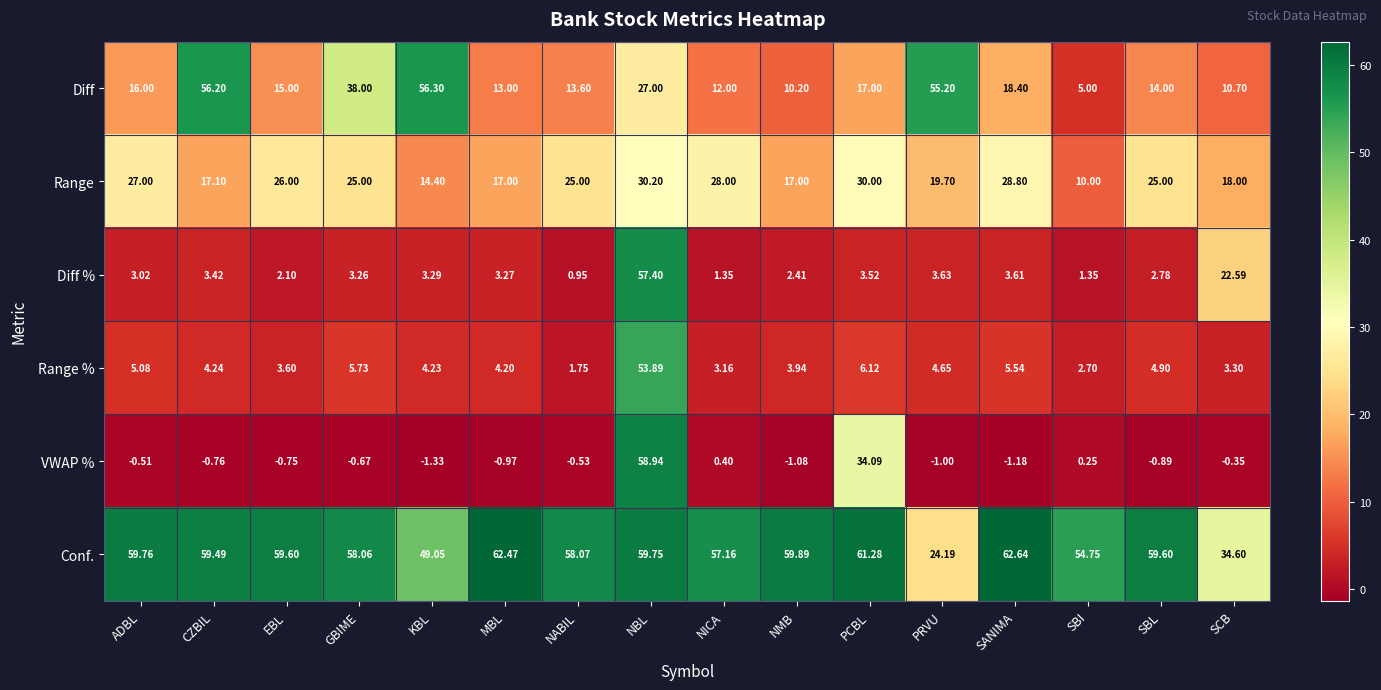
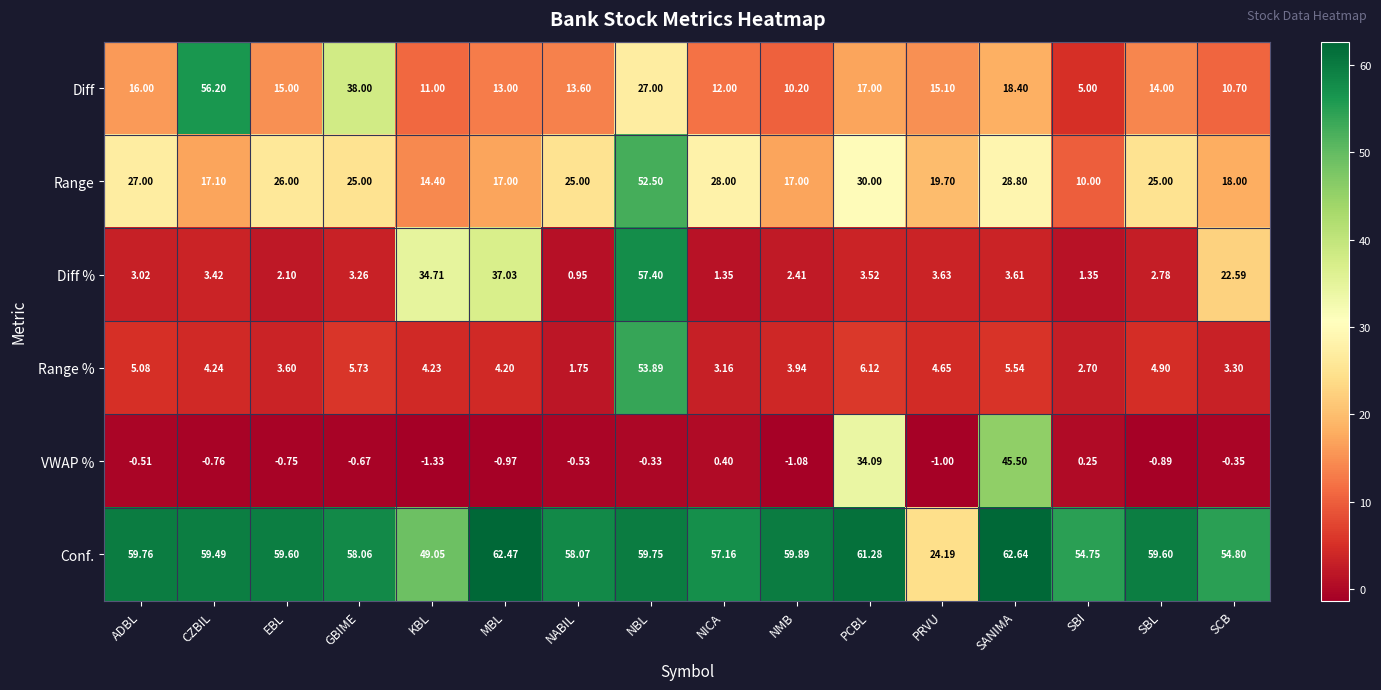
  {
    "Diff": {
      "ADBL": 16.00,
      "CZBIL": 56.20,
      "EBL": 15.00,
      "GBIME": 38.00,
-     "KBL": 56.30,
+     "KBL": 11.00,
      "MBL": 13.00,
      "NABIL": 13.60,
      "NBL": 27.00,
      "NICA": 12.00,
      "NMB": 10.20,
      "PCBL": 17.00,
-     "PRVU": 55.20,
+     "PRVU": 15.10,
      "SANIMA": 18.40,
      "SBI": 5.00,
      "SBL": 14.00,
      "SCB": 10.70
    },
    "Range": {
      "ADBL": 27.00,
      "CZBIL": 17.10,
      "EBL": 26.00,
      "GBIME": 25.00,
      "KBL": 14.40,
      "MBL": 17.00,
      "NABIL": 25.00,
-     "NBL": 30.20,
+     "NBL": 52.50,
      "NICA": 28.00,
      "NMB": 17.00,
      "PCBL": 30.00,
      "PRVU": 19.70,
      "SANIMA": 28.80,
      "SBI": 10.00,
      "SBL": 25.00,
      "SCB": 18.00
    },
    "Diff %": {
      "ADBL": 3.02,
      "CZBIL": 3.42,
      "EBL": 2.10,
      "GBIME": 3.26,
-     "KBL": 3.29,
-     "MBL": 3.27,
+     "KBL": 34.71,
+     "MBL": 37.03,
      "NABIL": 0.95,
      "NBL": 57.40,
      "NICA": 1.35,
      "NMB": 2.41,
      "PCBL": 3.52,
      "PRVU": 3.63,
      "SANIMA": 3.61,
      "SBI": 1.35,
      "SBL": 2.78,
      "SCB": 22.59
    },
    "Range %": {
      "ADBL": 5.08,
      "CZBIL": 4.24,
      "EBL": 3.60,
      "GBIME": 5.73,
      "KBL": 4.23,
      "MBL": 4.20,
      "NABIL": 1.75,
      "NBL": 53.89,
      "NICA": 3.16,
      "NMB": 3.94,
      "PCBL": 6.12,
      "PRVU": 4.65,
      "SANIMA": 5.54,
      "SBI": 2.70,
      "SBL": 4.90,
      "SCB": 3.30
    },
    "VWAP %": {
      "ADBL": -0.51,
      "CZBIL": -0.76,
      "EBL": -0.75,
      "GBIME": -0.67,
      "KBL": -1.33,
      "MBL": -0.97,
      "NABIL": -0.53,
-     "NBL": 58.94,
+     "NBL": -0.33,
      "NICA": 0.40,
      "NMB": -1.08,
      "PCBL": 34.09,
      "PRVU": -1.00,
-     "SANIMA": -1.18,
+     "SANIMA": 45.50,
      "SBI": 0.25,
      "SBL": -0.89,
      "SCB": -0.35
    },
    "Conf.": {
      "ADBL": 59.76,
      "CZBIL": 59.49,
      "EBL": 59.60,
      "GBIME": 58.06,
      "KBL": 49.05,
      "MBL": 62.47,
      "NABIL": 58.07,
      "NBL": 59.75,
      "NICA": 57.16,
      "NMB": 59.89,
      "PCBL": 61.28,
      "PRVU": 24.19,
      "SANIMA": 62.64,
      "SBI": 54.75,
      "SBL": 59.60,
-     "SCB": 34.60
+     "SCB": 54.80
    }
  }
